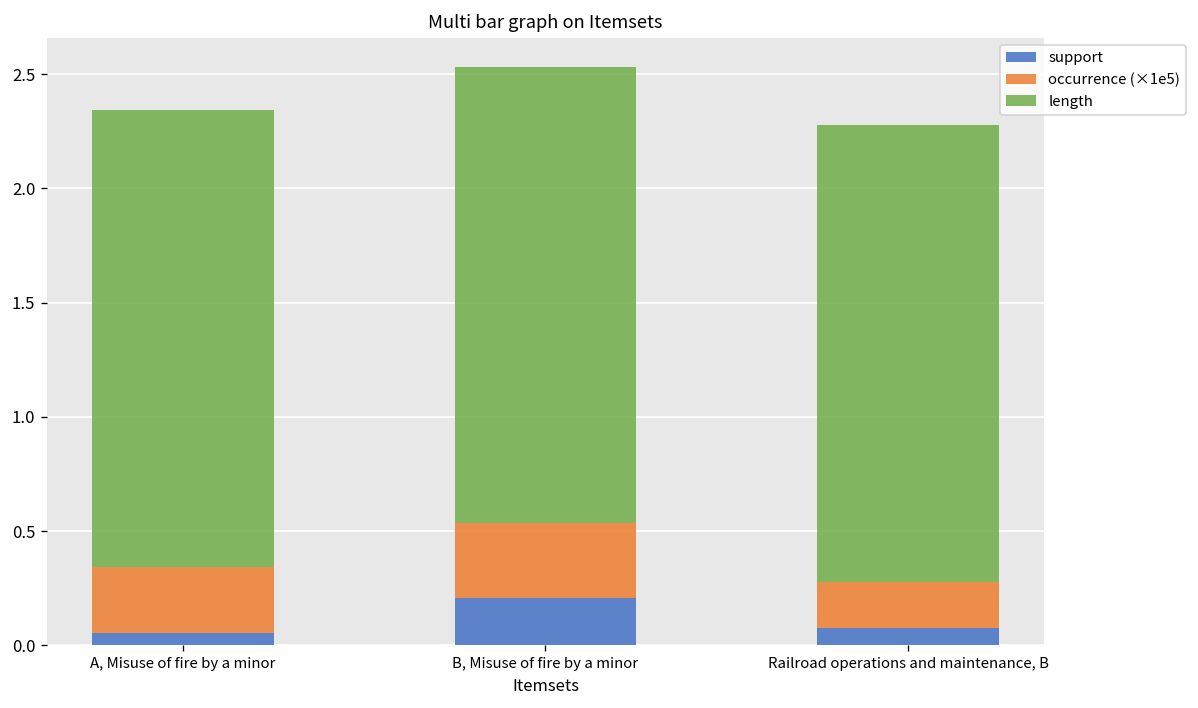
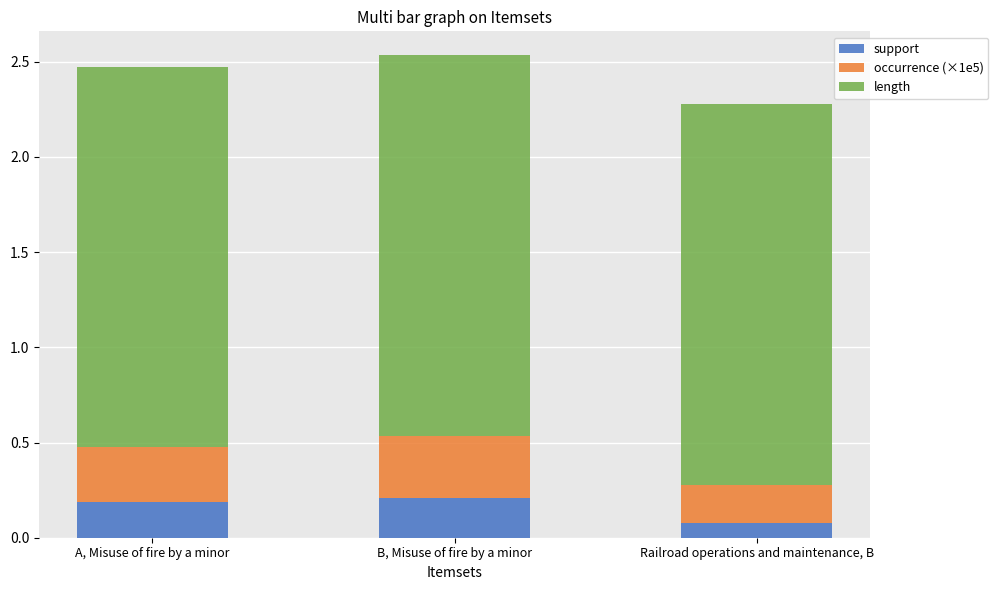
  {
    "support": {
-     "A, Misuse of fire by a minor": 0.06,
+     "A, Misuse of fire by a minor": 0.19,
      "B, Misuse of fire by a minor": 0.21,
      "Railroad operations and maintenance, B": 0.08
    },
    "occurrence (×1e5)": {
      "A, Misuse of fire by a minor": 0.29,
      "B, Misuse of fire by a minor": 0.32,
      "Railroad operations and maintenance, B": 0.20
    },
    "length": {
      "A, Misuse of fire by a minor": 2.00,
      "B, Misuse of fire by a minor": 2.00,
      "Railroad operations and maintenance, B": 2.00
    }
  }
